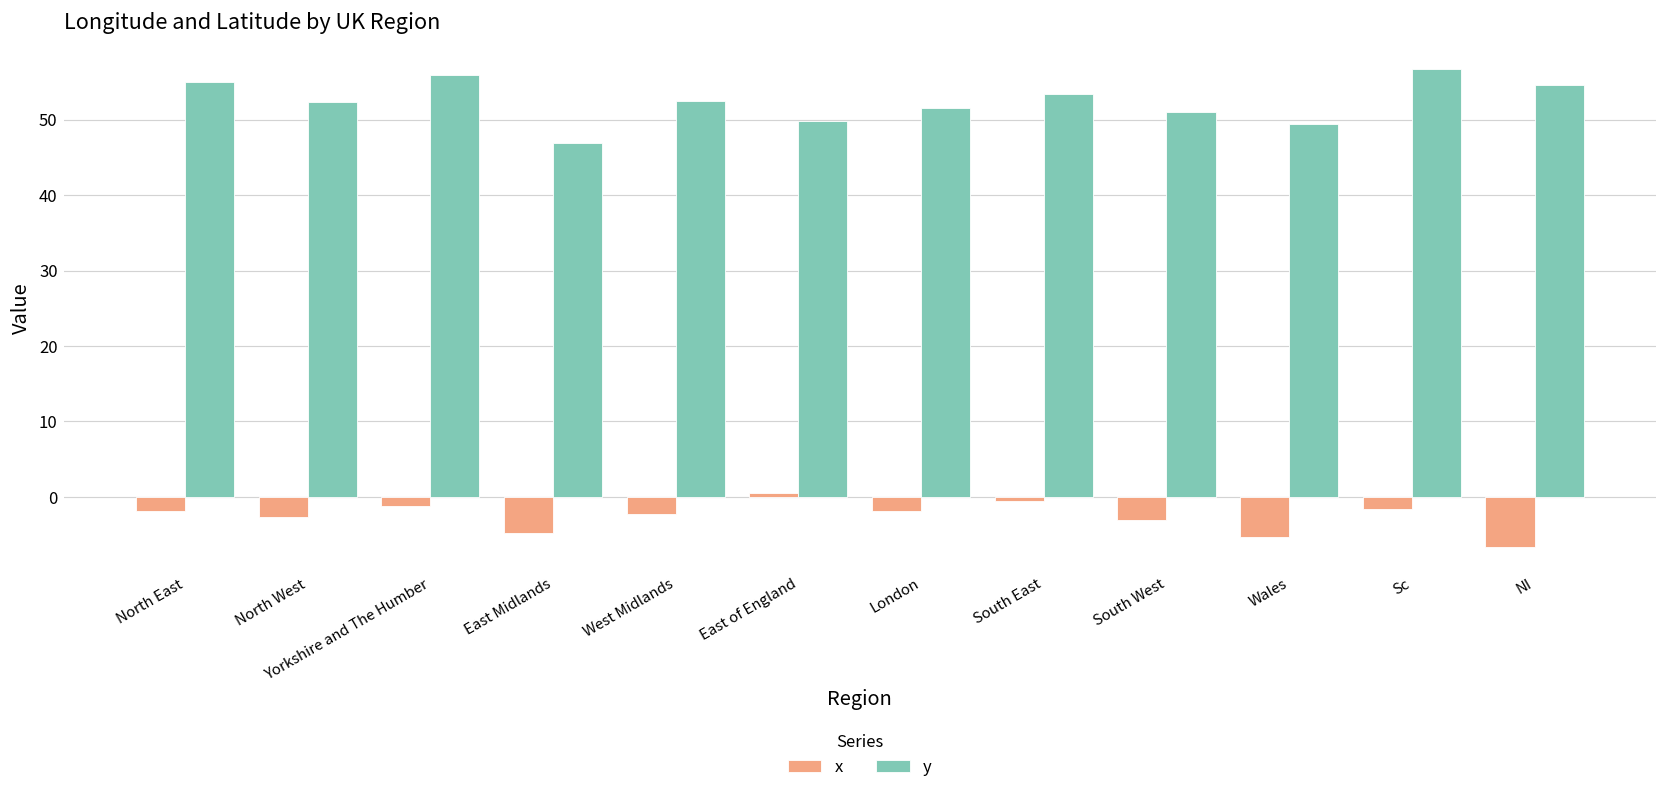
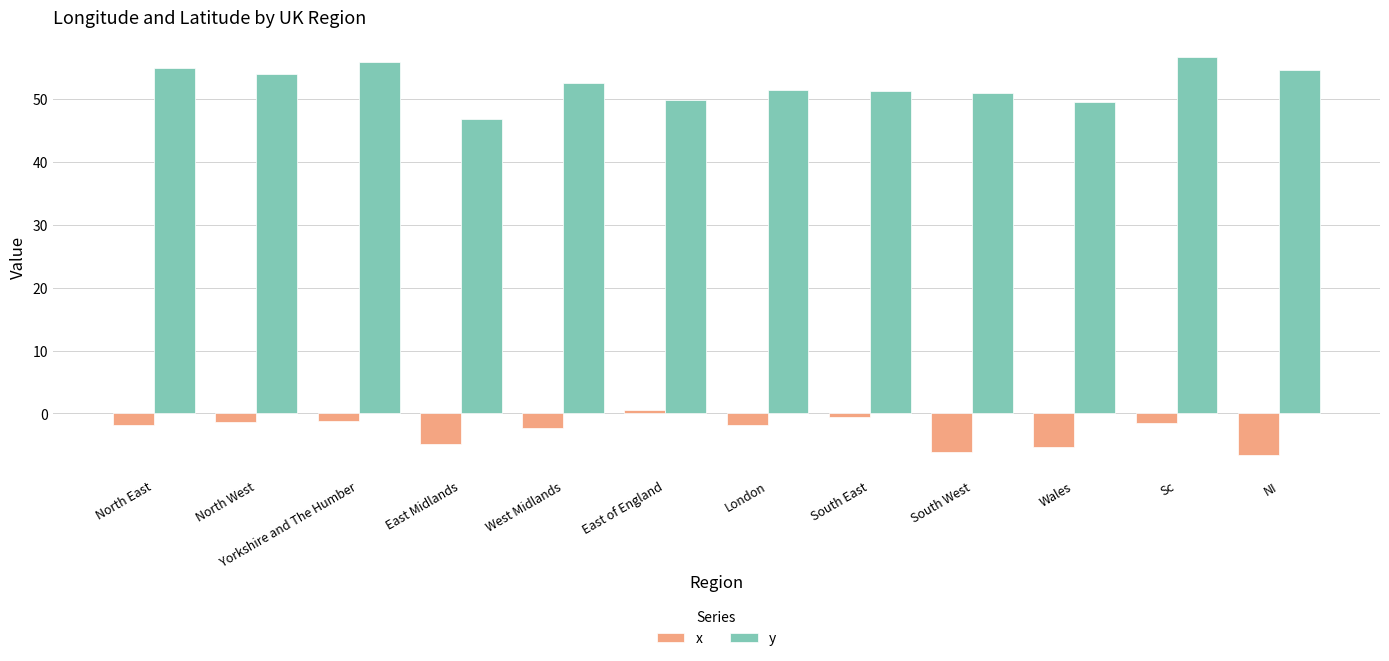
  {
    "x": {
      "North East": -2,
-     "North West": -3,
+     "North West": -1,
      "Yorkshire and The Humber": -1,
      "East Midlands": -5,
      "West Midlands": -2,
      "East of England": 1,
      "London": -2,
      "South East": -1,
-     "South West": -3,
+     "South West": -6,
      "Wales": -5,
      "Sc": -2,
      "NI": -7
    },
    "y": {
      "North East": 55,
-     "North West": 52,
+     "North West": 54,
      "Yorkshire and The Humber": 56,
      "East Midlands": 47,
      "West Midlands": 52,
      "East of England": 50,
      "London": 52,
-     "South East": 53,
+     "South East": 51,
      "South West": 51,
      "Wales": 49,
      "Sc": 57,
      "NI": 55
    }
  }
